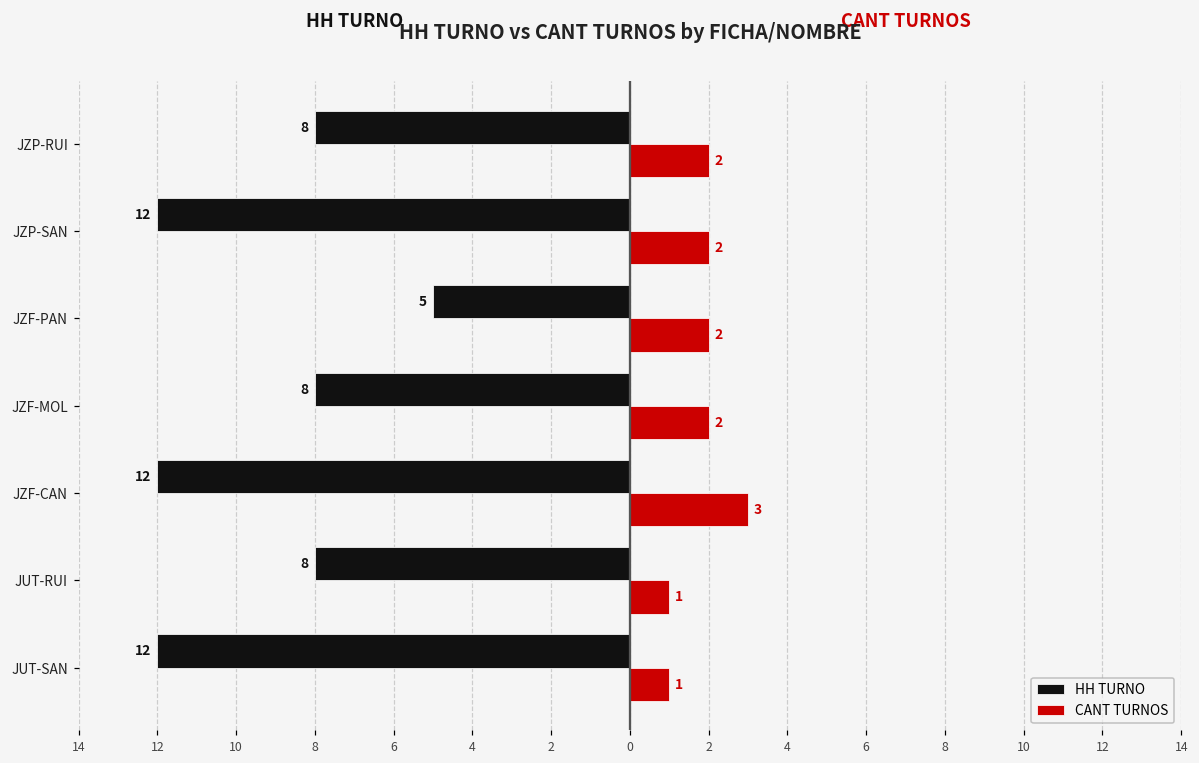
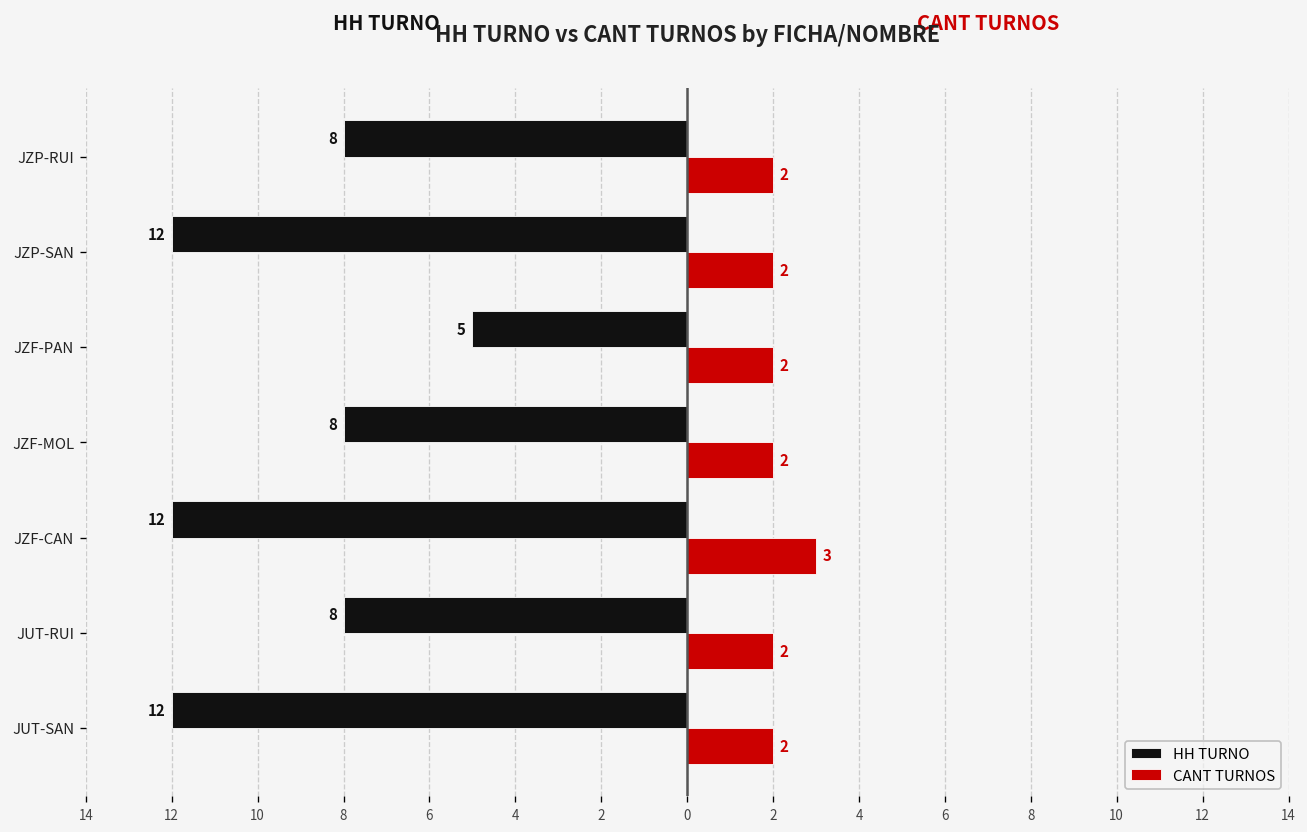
  {
    "CANT TURNOS": {
      "JZP-RUI": 2,
      "JZP-SAN": 2,
      "JZF-PAN": 2,
      "JZF-MOL": 2,
      "JZF-CAN": 3,
-     "JUT-RUI": 1,
-     "JUT-SAN": 1
+     "JUT-RUI": 2,
+     "JUT-SAN": 2
    }
  }
